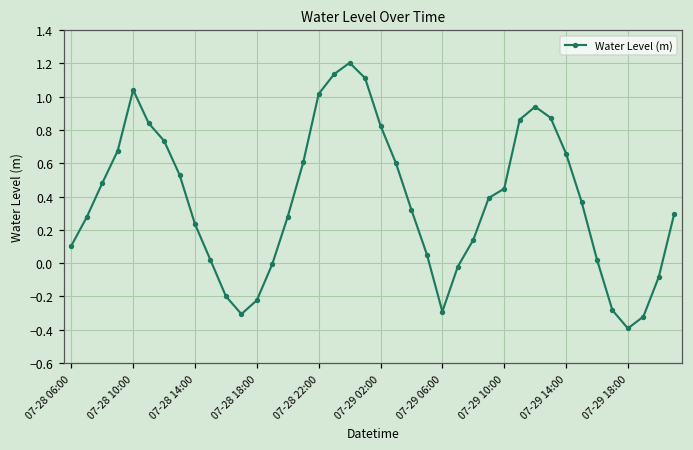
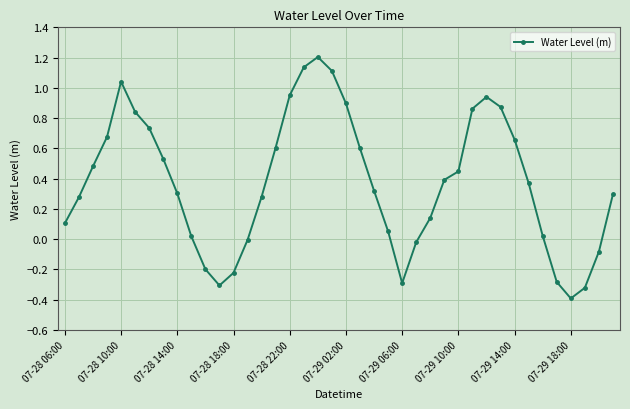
  {
    "07-28 06:00": 0.10,
    "07-28 10:00": 1.04,
-   "07-28 14:00": 0.23,
+   "07-28 14:00": 0.30,
    "07-28 18:00": -0.22,
-   "07-28 22:00": 1.02,
-   "07-29 02:00": 0.83,
+   "07-28 22:00": 0.95,
+   "07-29 02:00": 0.90,
    "07-29 06:00": -0.29,
    "07-29 10:00": 0.45,
    "07-29 14:00": 0.66,
    "07-29 18:00": -0.39
  }
